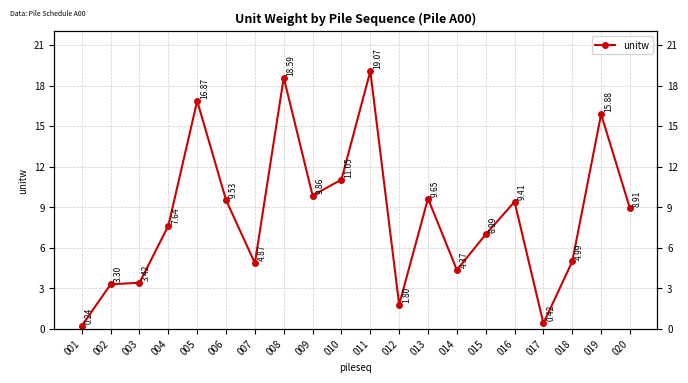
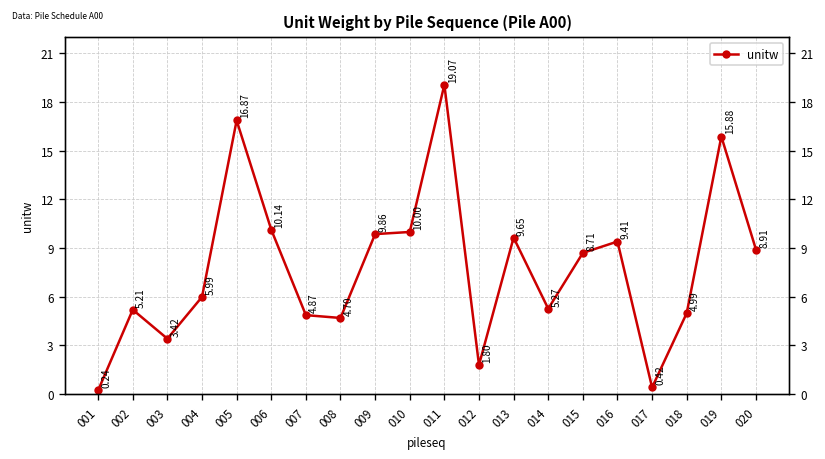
  {
    "001": 0.24,
-   "002": 3.30,
+   "002": 5.21,
    "003": 3.42,
-   "004": 7.64,
+   "004": 5.99,
    "005": 16.87,
-   "006": 9.53,
+   "006": 10.14,
    "007": 4.87,
-   "008": 18.59,
+   "008": 4.70,
    "009": 9.86,
-   "010": 11.05,
+   "010": 10.00,
    "011": 19.07,
    "012": 1.80,
    "013": 9.65,
-   "014": 4.37,
-   "015": 6.99,
+   "014": 5.27,
+   "015": 8.71,
    "016": 9.41,
    "017": 0.42,
    "018": 4.99,
    "019": 15.88,
    "020": 8.91
  }
